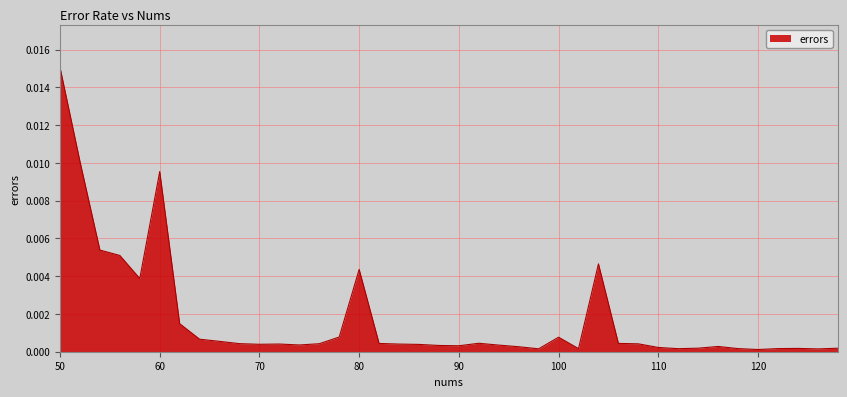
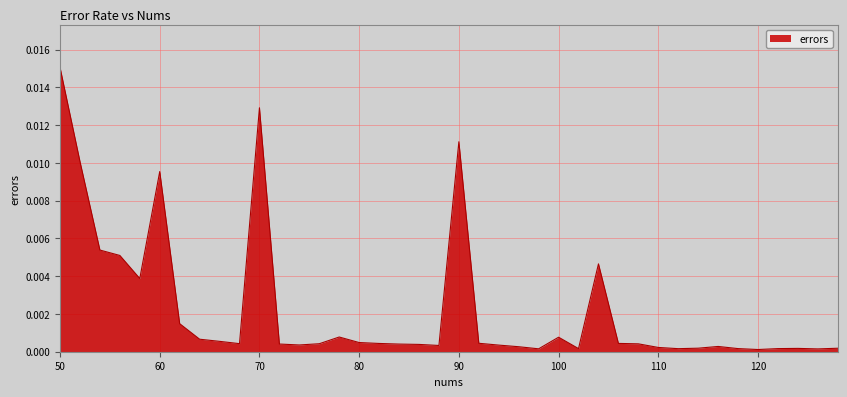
  {
    "50": 0.0151,
    "60": 0.0095,
-   "70": 0.0004,
-   "80": 0.0044,
-   "90": 0.0003,
+   "70": 0.0129,
+   "80": 0.0005,
+   "90": 0.0111,
    "100": 0.0008,
    "110": 0.0002,
    "120": 0.0001
  }
